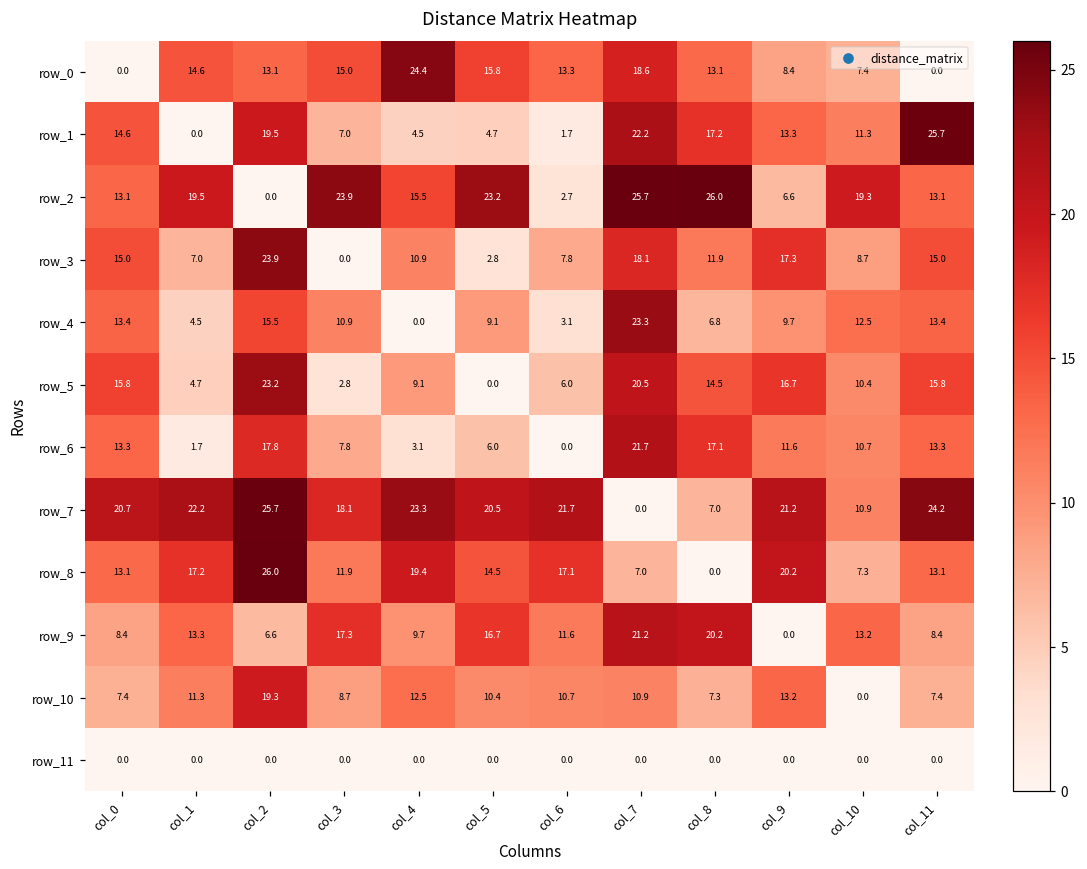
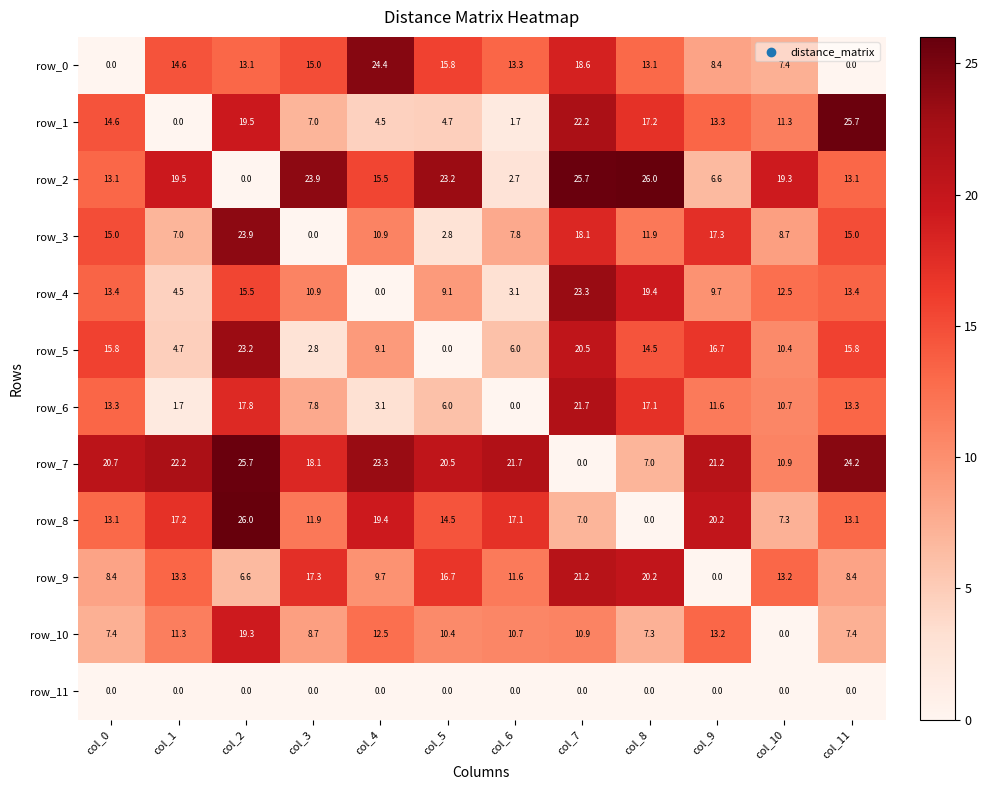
  {
    "row_0": {
      "col_0": 0.0,
      "col_1": 14.6,
      "col_2": 13.1,
      "col_3": 15.0,
      "col_4": 24.4,
      "col_5": 15.8,
      "col_6": 13.3,
      "col_7": 18.6,
      "col_8": 13.1,
      "col_9": 8.4
    },
    "row_1": {
      "col_0": 14.6,
      "col_1": 0.0,
      "col_2": 19.5,
      "col_3": 7.0,
      "col_4": 4.5,
      "col_5": 4.7,
      "col_6": 1.7,
      "col_7": 22.2,
      "col_8": 17.2,
      "col_9": 13.3,
      "col_10": 11.3,
      "col_11": 25.7
    },
    "row_2": {
      "col_0": 13.1,
      "col_1": 19.5,
      "col_2": 0.0,
      "col_3": 23.9,
      "col_4": 15.5,
      "col_5": 23.2,
      "col_6": 2.7,
      "col_7": 25.7,
      "col_8": 26.0,
      "col_9": 6.6,
      "col_10": 19.3,
      "col_11": 13.1
    },
    "row_3": {
      "col_0": 15.0,
      "col_1": 7.0,
      "col_2": 23.9,
      "col_3": 0.0,
      "col_4": 10.9,
      "col_5": 2.8,
      "col_6": 7.8,
      "col_7": 18.1,
      "col_8": 11.9,
      "col_9": 17.3,
      "col_10": 8.7,
      "col_11": 15.0
    },
    "row_4": {
      "col_0": 13.4,
      "col_1": 4.5,
      "col_2": 15.5,
      "col_3": 10.9,
      "col_4": 0.0,
      "col_5": 9.1,
      "col_6": 3.1,
      "col_7": 23.3,
-     "col_8": 6.8,
+     "col_8": 19.4,
      "col_9": 9.7,
      "col_10": 12.5,
      "col_11": 13.4
    },
    "row_5": {
      "col_0": 15.8,
      "col_1": 4.7,
      "col_2": 23.2,
      "col_3": 2.8,
      "col_4": 9.1,
      "col_5": 0.0,
      "col_6": 6.0,
      "col_7": 20.5,
      "col_8": 14.5,
      "col_9": 16.7,
      "col_10": 10.4,
      "col_11": 15.8
    },
    "row_6": {
      "col_0": 13.3,
      "col_1": 1.7,
      "col_2": 17.8,
      "col_3": 7.8,
      "col_4": 3.1,
      "col_5": 6.0,
      "col_6": 0.0,
      "col_7": 21.7,
      "col_8": 17.1,
      "col_9": 11.6,
      "col_10": 10.7,
      "col_11": 13.3
    },
    "row_7": {
      "col_0": 20.7,
      "col_1": 22.2,
      "col_2": 25.7,
      "col_3": 18.1,
      "col_4": 23.3,
      "col_5": 20.5,
      "col_6": 21.7,
      "col_7": 0.0,
      "col_8": 7.0,
      "col_9": 21.2,
      "col_10": 10.9,
      "col_11": 24.2
    },
    "row_8": {
      "col_0": 13.1,
      "col_1": 17.2,
      "col_2": 26.0,
      "col_3": 11.9,
      "col_4": 19.4,
      "col_5": 14.5,
      "col_6": 17.1,
      "col_7": 7.0,
      "col_8": 0.0,
      "col_9": 20.2,
      "col_10": 7.3,
      "col_11": 13.1
    },
    "row_9": {
      "col_0": 8.4,
      "col_1": 13.3,
      "col_2": 6.6,
      "col_3": 17.3,
      "col_4": 9.7,
      "col_5": 16.7,
      "col_6": 11.6,
      "col_7": 21.2,
      "col_8": 20.2,
      "col_9": 0.0,
      "col_10": 13.2,
      "col_11": 8.4
    },
    "row_10": {
      "col_0": 7.4,
      "col_1": 11.3,
      "col_2": 19.3,
      "col_3": 8.7,
      "col_4": 12.5,
      "col_5": 10.4,
      "col_6": 10.7,
      "col_7": 10.9,
      "col_8": 7.3,
      "col_9": 13.2,
      "col_10": 0.0,
      "col_11": 7.4
    },
    "row_11": {
      "col_0": 0.0,
      "col_1": 0.0,
      "col_2": 0.0,
      "col_3": 0.0,
      "col_4": 0.0,
      "col_5": 0.0,
      "col_6": 0.0,
      "col_7": 0.0,
      "col_8": 0.0,
      "col_9": 0.0,
      "col_10": 0.0,
      "col_11": 0.0
    }
  }
